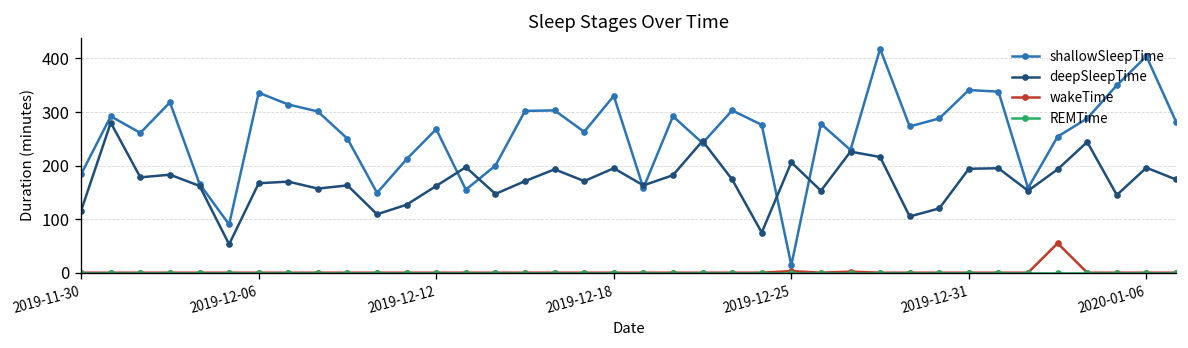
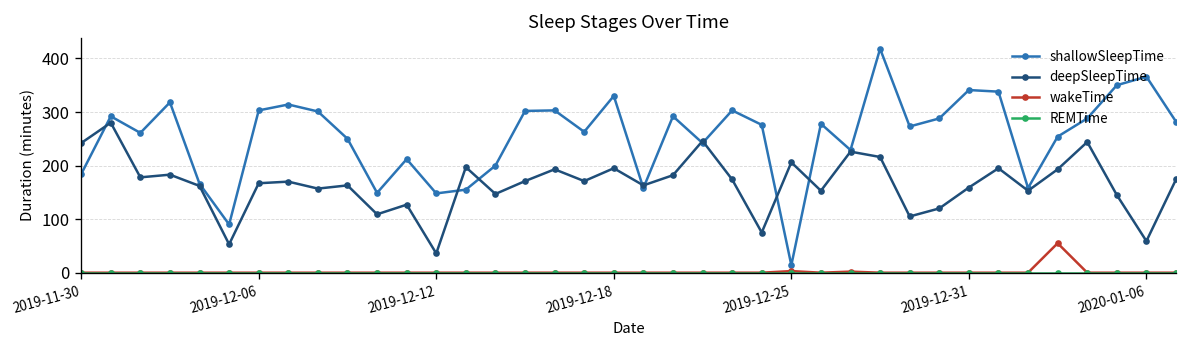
  {
    "shallowSleepTime": {
      "2019-11-30": 180,
-     "2019-12-06": 340,
-     "2019-12-12": 270,
+     "2019-12-06": 300,
+     "2019-12-12": 150,
      "2019-12-18": 330,
      "2019-12-25": 10,
      "2019-12-31": 340,
-     "2020-01-06": 400
+     "2020-01-06": 370
    },
    "deepSleepTime": {
-     "2019-11-30": 120,
+     "2019-11-30": 240,
      "2019-12-06": 170,
-     "2019-12-12": 160,
+     "2019-12-12": 40,
      "2019-12-18": 200,
      "2019-12-25": 210,
-     "2019-12-31": 190,
-     "2020-01-06": 200
+     "2019-12-31": 160,
+     "2020-01-06": 60
    }
  }
